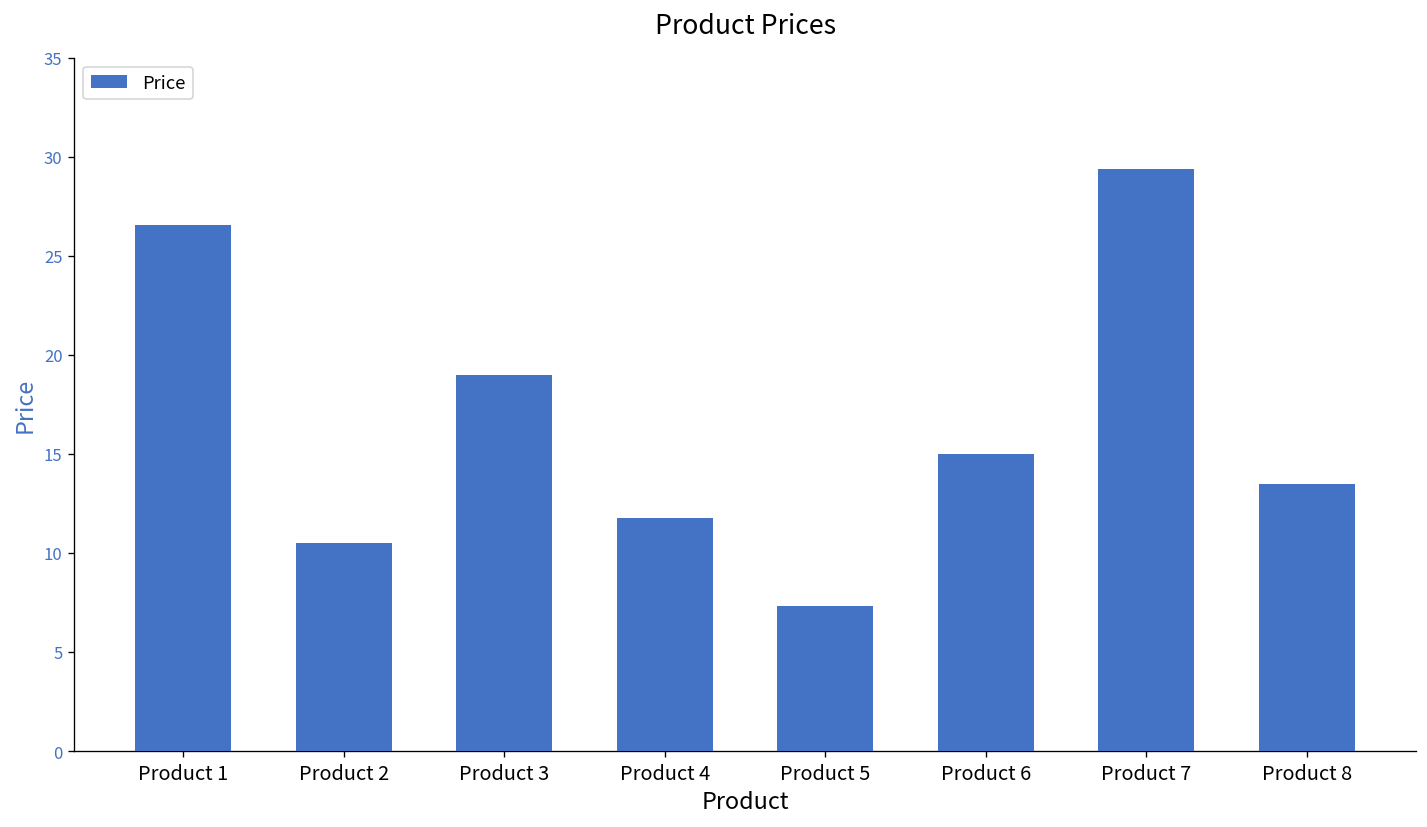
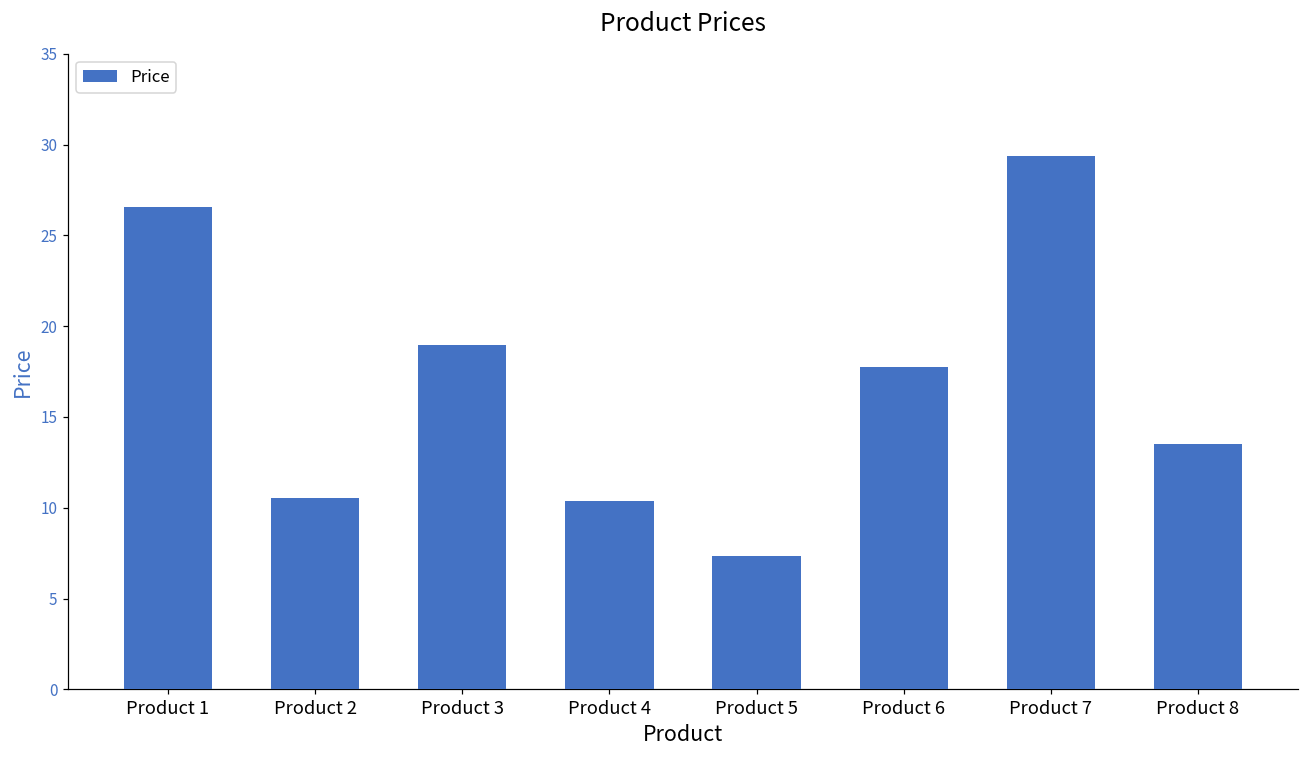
  {
    "Product 1": 26.6,
    "Product 2": 10.5,
    "Product 3": 19.0,
-   "Product 4": 11.7,
+   "Product 4": 10.4,
    "Product 5": 7.3,
-   "Product 6": 15.0,
+   "Product 6": 17.8,
    "Product 7": 29.4,
    "Product 8": 13.5
  }
